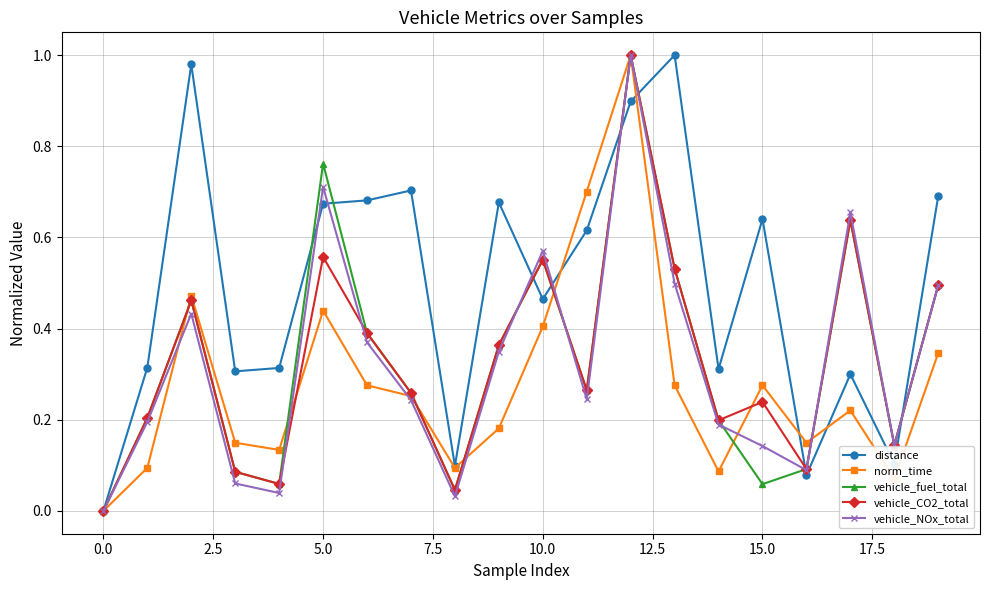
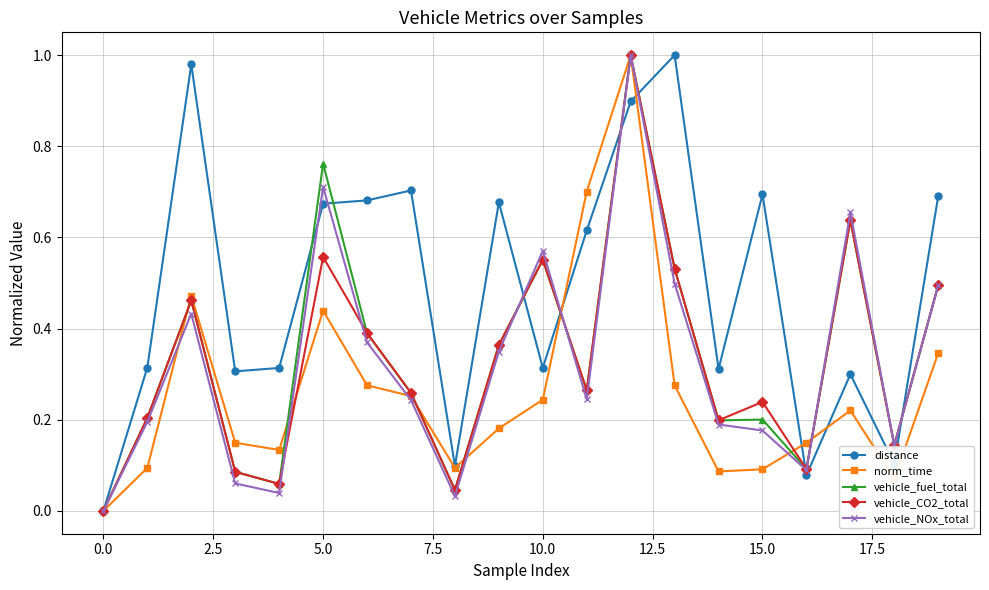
  {
    "distance": {
      "5.0": 0.67,
-     "10.0": 0.46,
-     "15.0": 0.64
+     "10.0": 0.31,
+     "15.0": 0.69
    },
    "norm_time": {
      "5.0": 0.44,
-     "10.0": 0.40,
-     "15.0": 0.28
+     "10.0": 0.24,
+     "15.0": 0.09
    },
    "vehicle_fuel_total": {
      "5.0": 0.76,
-     "15.0": 0.06
+     "15.0": 0.20
    },
    "vehicle_CO2_total": {
      "5.0": 0.56,
      "15.0": 0.24
    },
    "vehicle_NOx_total": {
      "5.0": 0.71,
      "10.0": 0.57,
-     "15.0": 0.14
+     "15.0": 0.18
    }
  }
